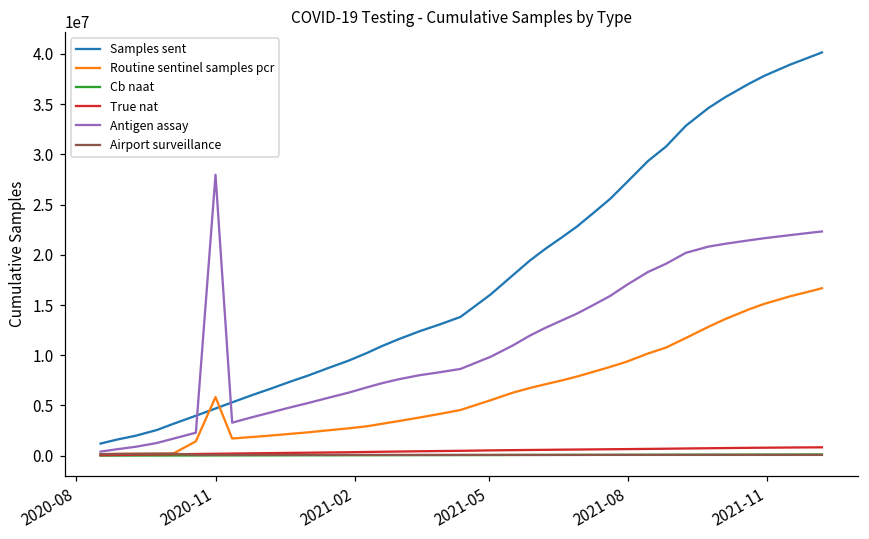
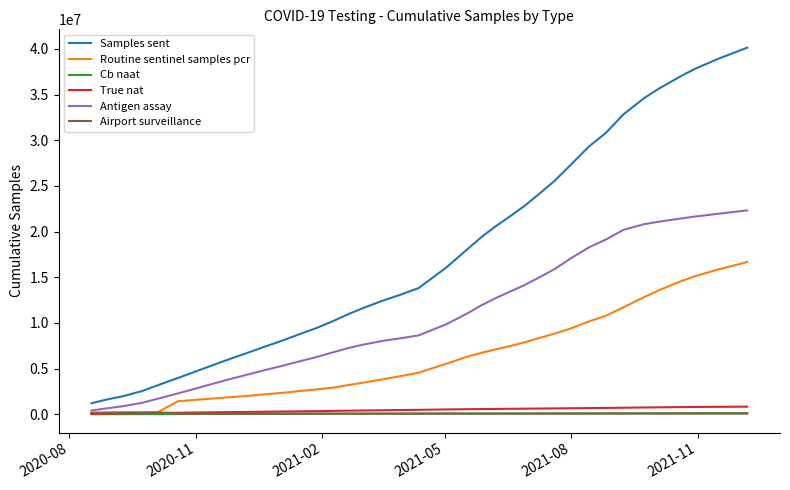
  {
    "Samples sent": {
      "2020-11": 5000000
    },
    "Routine sentinel samples pcr": {
-     "2020-11": 6000000
+     "2020-11": 2000000
    },
    "Antigen assay": {
-     "2020-11": 28000000
+     "2020-11": 3000000
    }
  }
